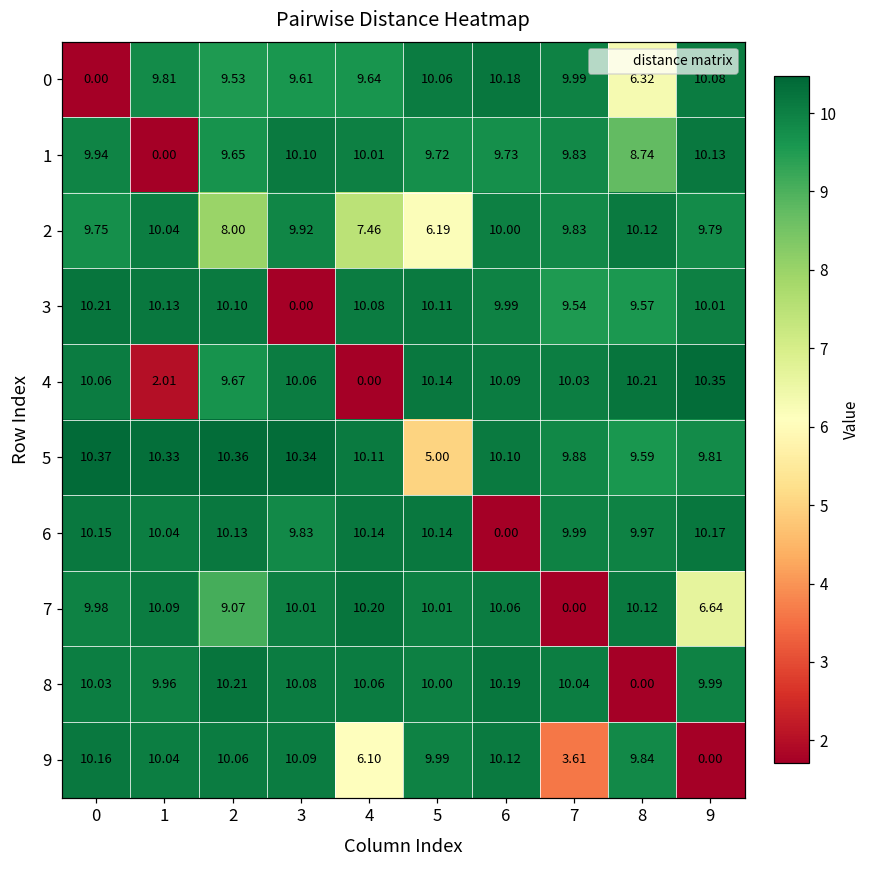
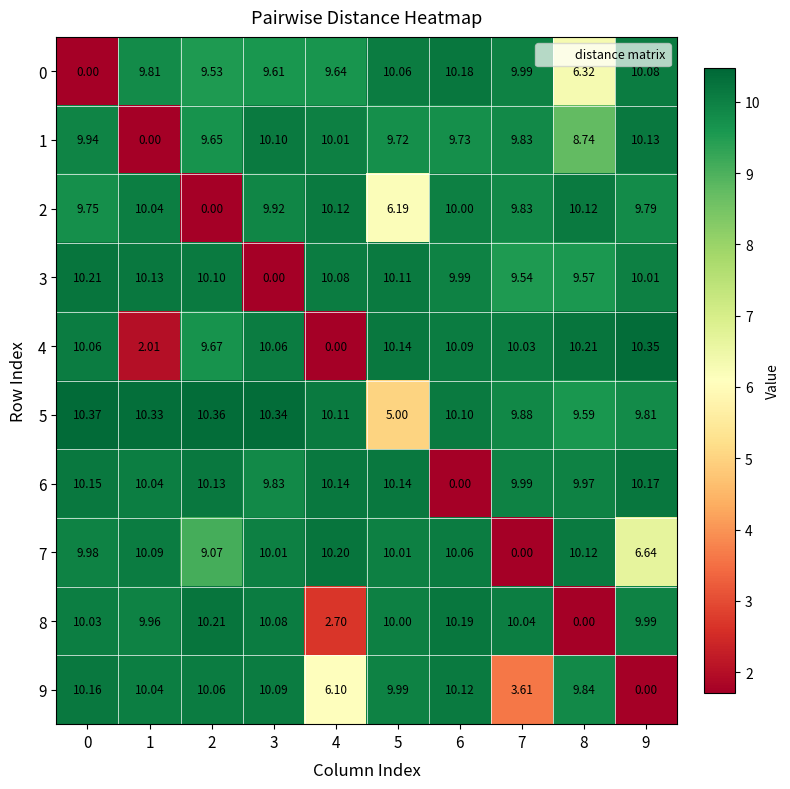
  {
    "0": {
      "0": 0.00,
      "1": 9.81,
      "2": 9.53,
      "3": 9.61,
      "4": 9.64,
      "5": 10.06,
      "6": 10.18,
      "7": 9.99
    },
    "1": {
      "0": 9.94,
      "1": 0.00,
      "2": 9.65,
      "3": 10.10,
      "4": 10.01,
      "5": 9.72,
      "6": 9.73,
      "7": 9.83,
      "8": 8.74,
      "9": 10.13
    },
    "2": {
      "0": 9.75,
      "1": 10.04,
-     "2": 8.00,
+     "2": 0.00,
      "3": 9.92,
-     "4": 7.46,
+     "4": 10.12,
      "5": 6.19,
      "6": 10.00,
      "7": 9.83,
      "8": 10.12,
      "9": 9.79
    },
    "3": {
      "0": 10.21,
      "1": 10.13,
      "2": 10.10,
      "3": 0.00,
      "4": 10.08,
      "5": 10.11,
      "6": 9.99,
      "7": 9.54,
      "8": 9.57,
      "9": 10.01
    },
    "4": {
      "0": 10.06,
      "1": 2.01,
      "2": 9.67,
      "3": 10.06,
      "4": 0.00,
      "5": 10.14,
      "6": 10.09,
      "7": 10.03,
      "8": 10.21,
      "9": 10.35
    },
    "5": {
      "0": 10.37,
      "1": 10.33,
      "2": 10.36,
      "3": 10.34,
      "4": 10.11,
      "5": 5.00,
      "6": 10.10,
      "7": 9.88,
      "8": 9.59,
      "9": 9.81
    },
    "6": {
      "0": 10.15,
      "1": 10.04,
      "2": 10.13,
      "3": 9.83,
      "4": 10.14,
      "5": 10.14,
      "6": 0.00,
      "7": 9.99,
      "8": 9.97,
      "9": 10.17
    },
    "7": {
      "0": 9.98,
      "1": 10.09,
      "2": 9.07,
      "3": 10.01,
      "4": 10.20,
      "5": 10.01,
      "6": 10.06,
      "7": 0.00,
      "8": 10.12,
      "9": 6.64
    },
    "8": {
      "0": 10.03,
      "1": 9.96,
      "2": 10.21,
      "3": 10.08,
-     "4": 10.06,
+     "4": 2.70,
      "5": 10.00,
      "6": 10.19,
      "7": 10.04,
      "8": 0.00,
      "9": 9.99
    },
    "9": {
      "0": 10.16,
      "1": 10.04,
      "2": 10.06,
      "3": 10.09,
      "4": 6.10,
      "5": 9.99,
      "6": 10.12,
      "7": 3.61,
      "8": 9.84,
      "9": 0.00
    }
  }
